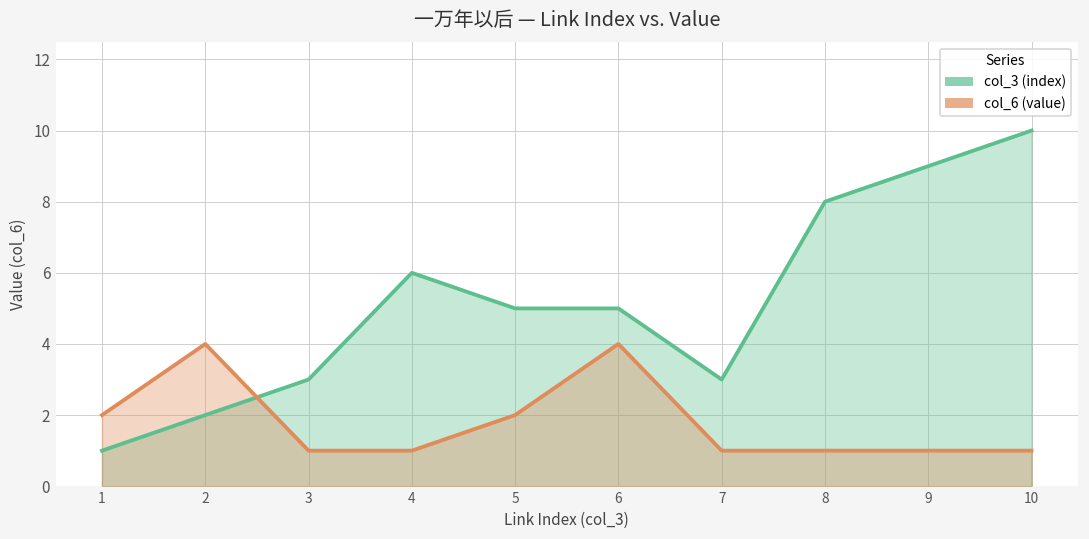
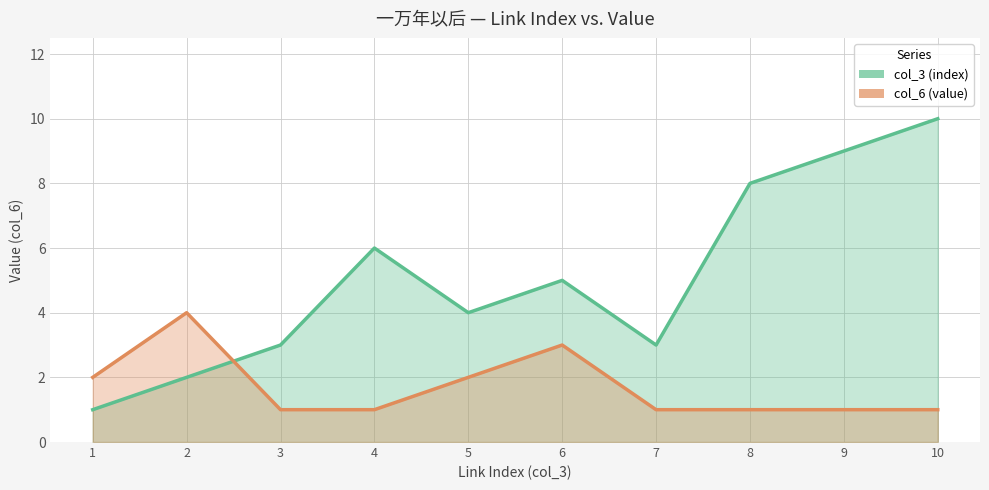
  {
    "col_3 (index)": {
      "1": 1,
      "2": 2,
      "3": 3,
      "4": 6,
-     "5": 5,
+     "5": 4,
      "6": 5,
      "7": 3,
      "8": 8,
      "9": 9,
      "10": 10
    },
    "col_6 (value)": {
      "1": 2,
      "2": 4,
      "3": 1,
      "4": 1,
      "5": 2,
-     "6": 4,
+     "6": 3,
      "7": 1,
      "8": 1,
      "9": 1,
      "10": 1
    }
  }
